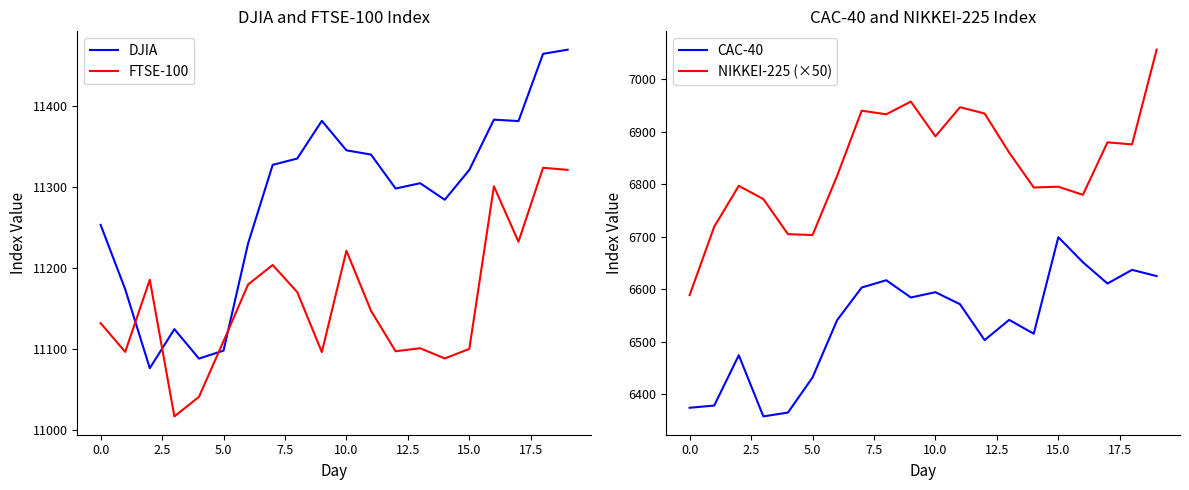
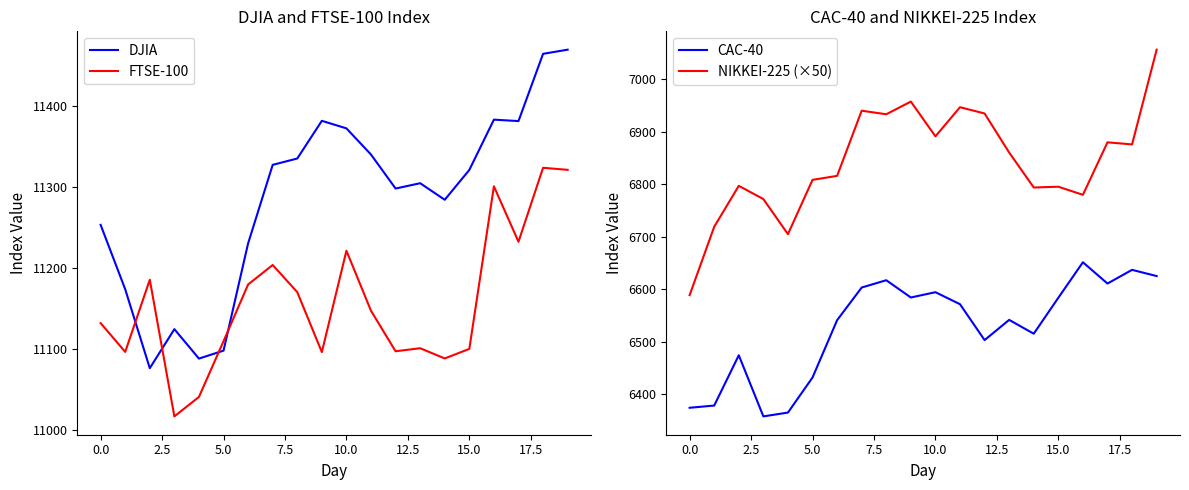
  {
    "DJIA and FTSE-100 Index": {
      "DJIA": {
        "0.0": 11250,
        "5.0": 11100,
-       "10.0": 11350,
+       "10.0": 11370,
        "15.0": 11320
      },
      "FTSE-100": {
        "0.0": 11130,
        "5.0": 11110,
        "10.0": 11220,
        "15.0": 11100
      }
    },
    "CAC-40 and NIKKEI-225 Index": {
      "CAC-40": {
        "0.0": 6370,
        "5.0": 6430,
        "10.0": 6590,
-       "15.0": 6700
+       "15.0": 6580
      },
      "NIKKEI-225 (×50)": {
        "0.0": 6590,
-       "5.0": 6700,
+       "5.0": 6810,
        "10.0": 6890,
        "15.0": 6800
      }
    }
  }
